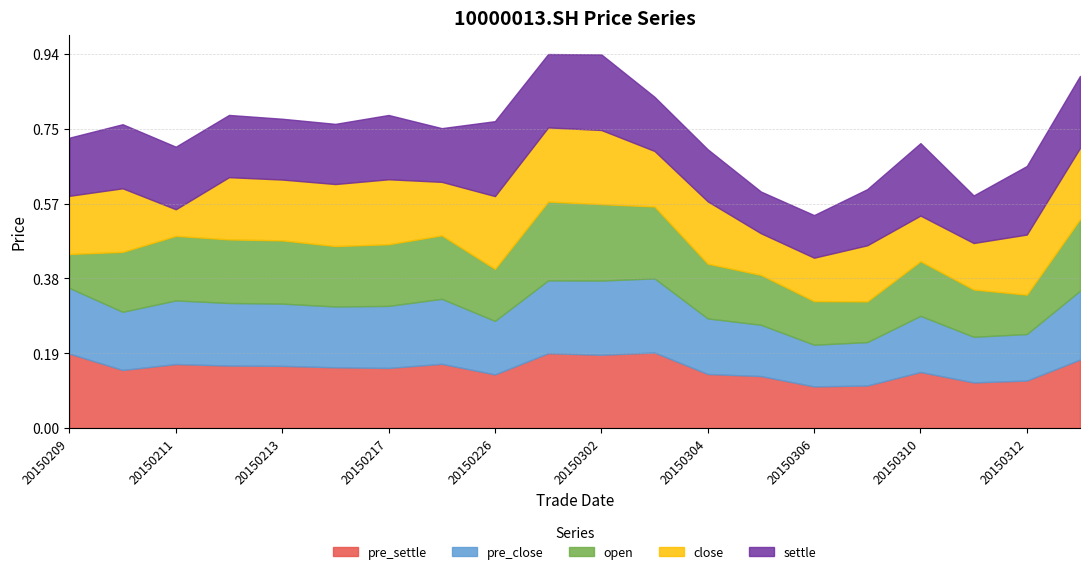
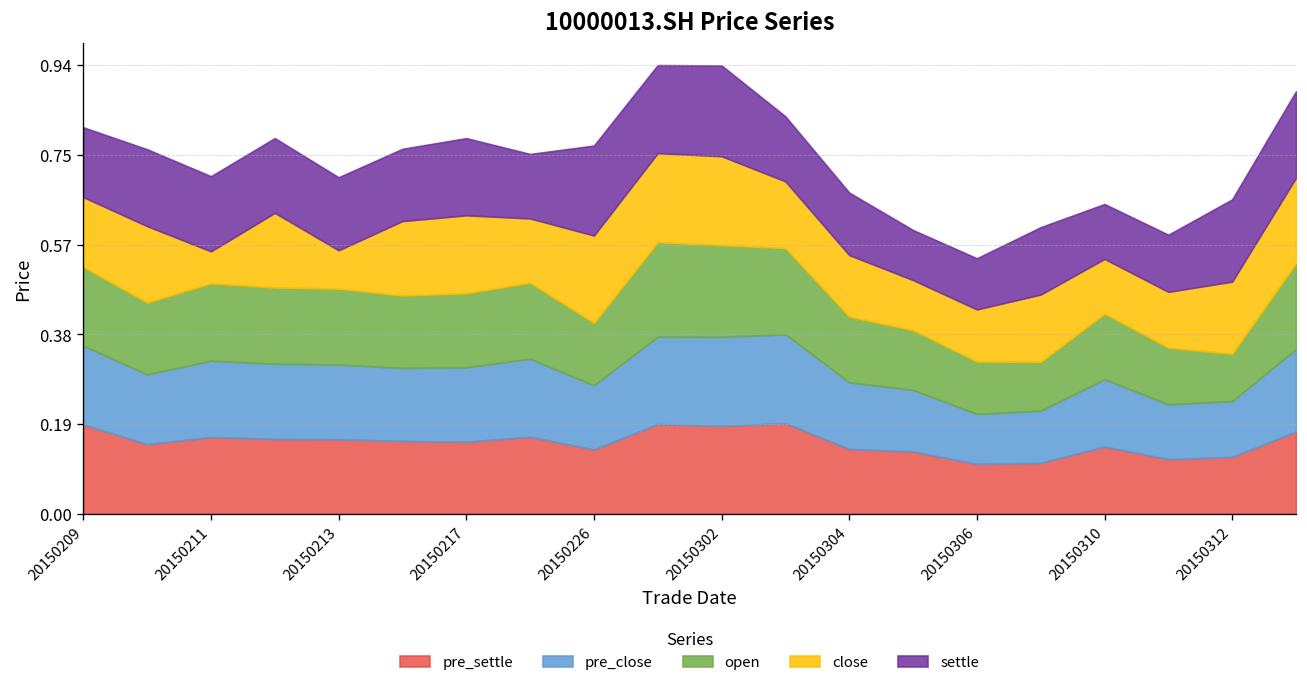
  {
    "pre_settle": {
      "20150209": 0.19,
      "20150211": 0.16,
      "20150213": 0.16,
      "20150217": 0.15,
      "20150226": 0.14,
      "20150302": 0.18,
      "20150304": 0.14,
      "20150306": 0.11,
      "20150310": 0.14,
      "20150312": 0.12
    },
    "pre_close": {
      "20150209": 0.17,
      "20150211": 0.16,
      "20150213": 0.16,
      "20150217": 0.16,
      "20150226": 0.13,
      "20150302": 0.19,
      "20150304": 0.14,
      "20150306": 0.11,
      "20150310": 0.14,
      "20150312": 0.12
    },
    "open": {
-     "20150209": 0.09,
+     "20150209": 0.17,
      "20150211": 0.16,
      "20150213": 0.16,
      "20150217": 0.16,
      "20150226": 0.13,
      "20150302": 0.19,
      "20150304": 0.14,
      "20150306": 0.11,
      "20150310": 0.14,
      "20150312": 0.10
    },
    "close": {
      "20150209": 0.15,
      "20150211": 0.07,
-     "20150213": 0.15,
+     "20150213": 0.08,
      "20150217": 0.16,
      "20150226": 0.18,
      "20150302": 0.19,
-     "20150304": 0.16,
+     "20150304": 0.13,
      "20150306": 0.11,
      "20150310": 0.11,
      "20150312": 0.15
    },
    "settle": {
      "20150209": 0.15,
      "20150211": 0.16,
      "20150213": 0.15,
      "20150217": 0.16,
      "20150226": 0.19,
      "20150302": 0.19,
      "20150304": 0.13,
      "20150306": 0.11,
-     "20150310": 0.18,
+     "20150310": 0.12,
      "20150312": 0.17
    }
  }
